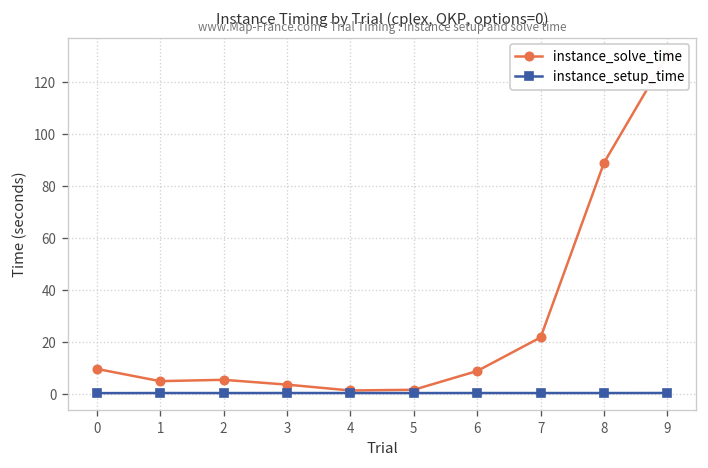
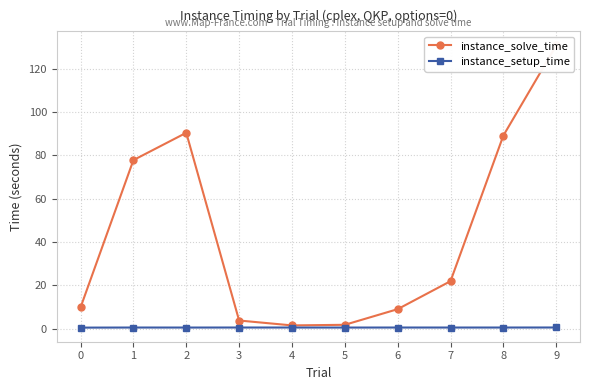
  {
    "instance_solve_time": {
      "0": 10,
-     "1": 5,
-     "2": 6,
+     "1": 78,
+     "2": 90,
      "3": 4,
      "5": 2,
      "6": 9,
      "7": 22,
      "8": 89
    },
    "instance_setup_time": {
      "0": 0,
      "1": 1,
      "2": 1,
      "3": 1,
      "5": 1,
      "6": 1,
      "7": 1,
      "8": 1,
      "9": 1
    }
  }
